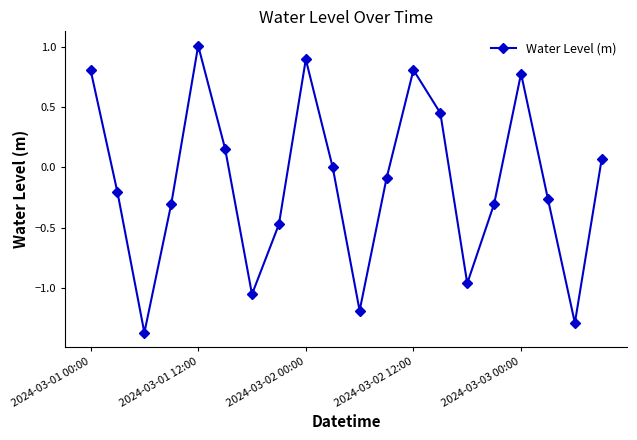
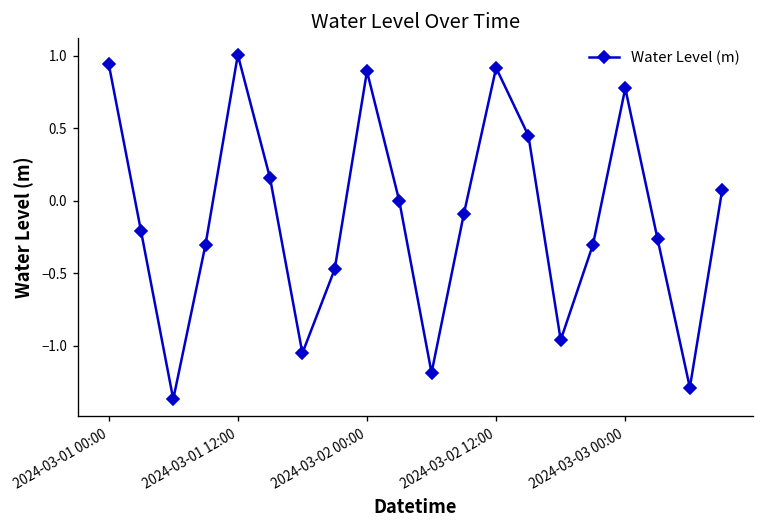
  {
-   "2024-03-01 00:00": 0.81,
+   "2024-03-01 00:00": 0.95,
    "2024-03-01 12:00": 1.01,
    "2024-03-02 00:00": 0.89,
-   "2024-03-02 12:00": 0.81,
+   "2024-03-02 12:00": 0.92,
    "2024-03-03 00:00": 0.78
  }
